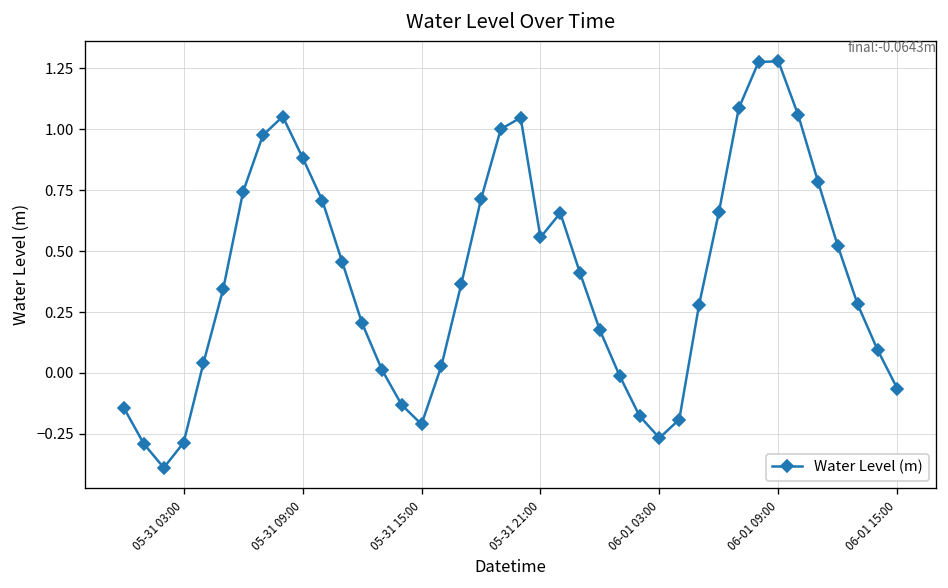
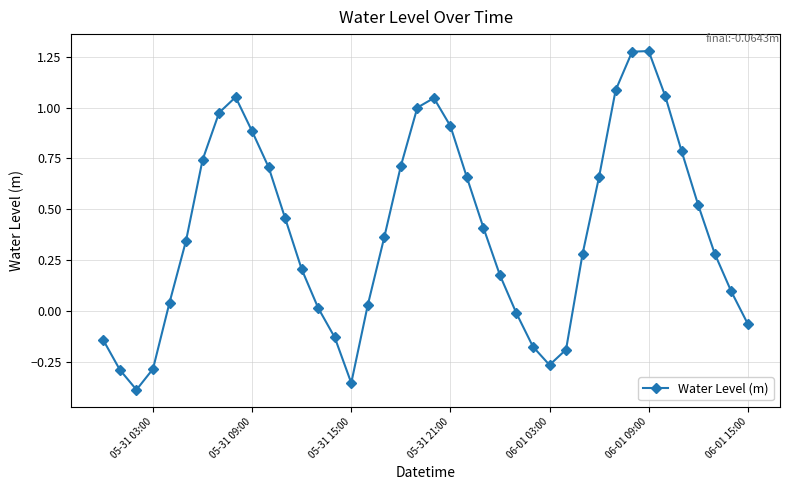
  {
    "05-31 03:00": -0.29,
    "05-31 09:00": 0.88,
-   "05-31 15:00": -0.21,
-   "05-31 21:00": 0.56,
+   "05-31 15:00": -0.36,
+   "05-31 21:00": 0.91,
    "06-01 03:00": -0.27,
    "06-01 09:00": 1.28,
    "06-01 15:00": -0.06
  }
